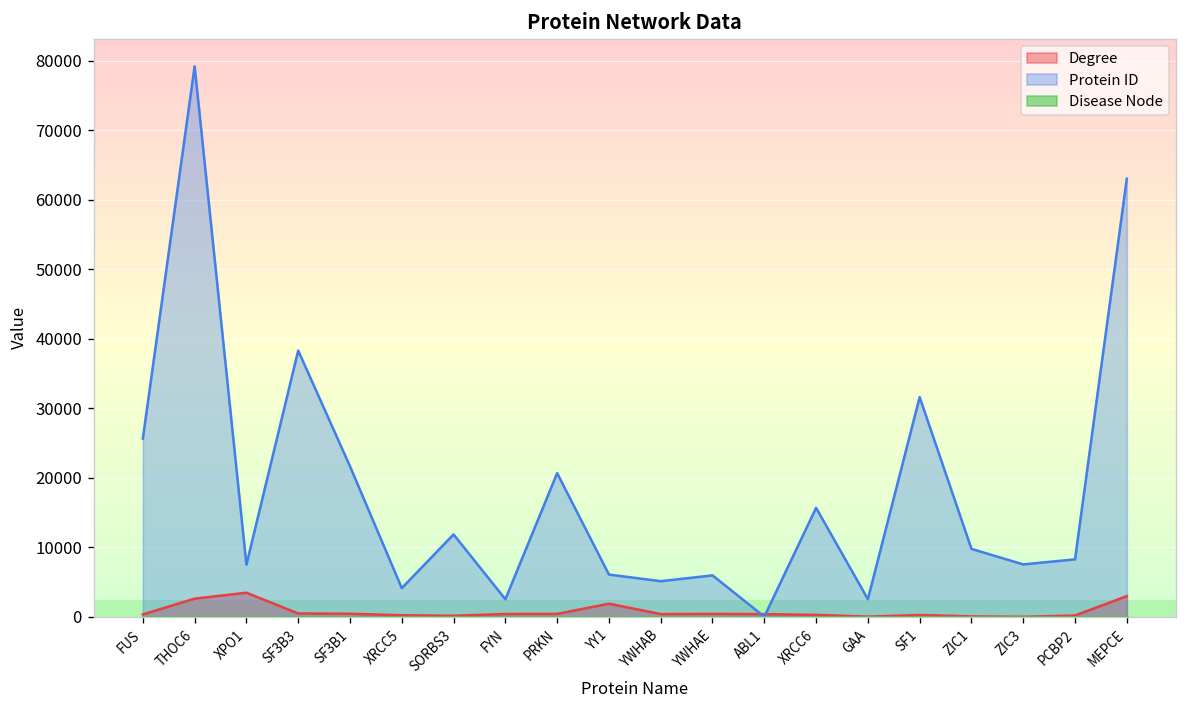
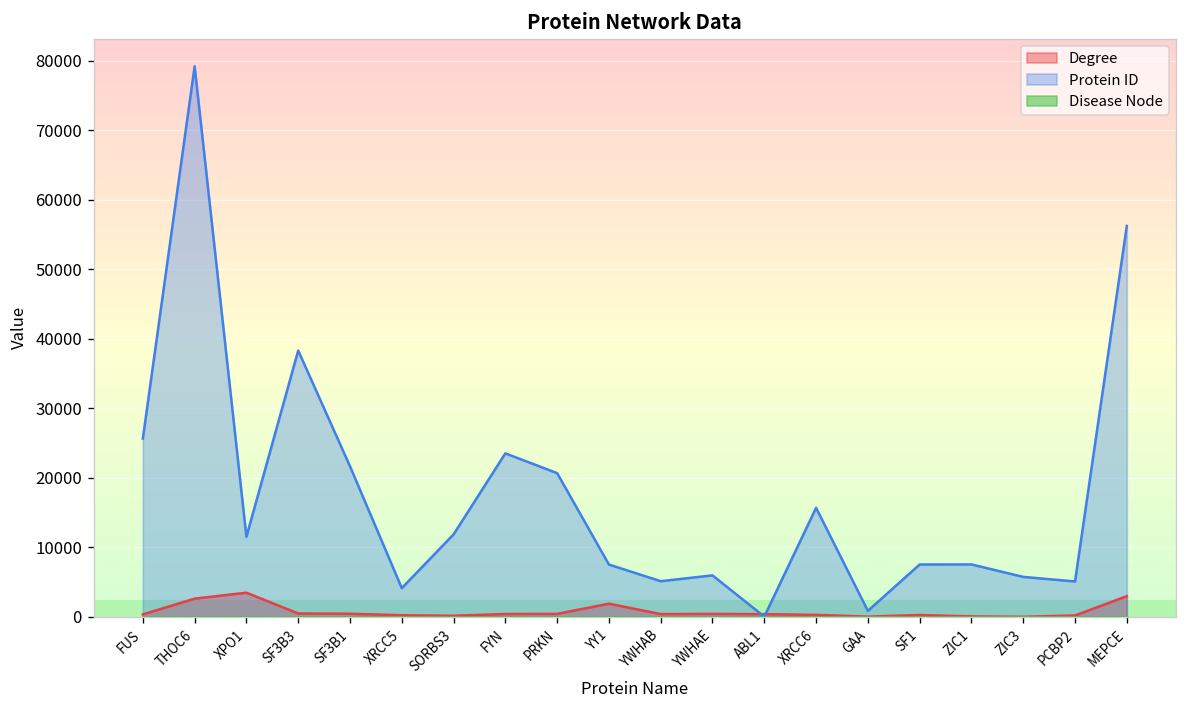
  {
    "Degree": {
      "THOC6": 3000,
      "XPO1": 3000,
      "SF3B3": 0,
      "YY1": 2000,
      "MEPCE": 3000
    },
    "Protein ID": {
      "FUS": 26000,
      "THOC6": 79000,
-     "XPO1": 8000,
+     "XPO1": 12000,
      "SF3B3": 38000,
      "SF3B1": 22000,
      "XRCC5": 4000,
      "SORBS3": 12000,
-     "FYN": 3000,
+     "FYN": 24000,
      "PRKN": 21000,
-     "YY1": 6000,
+     "YY1": 8000,
      "YWHAB": 5000,
      "YWHAE": 6000,
      "XRCC6": 16000,
-     "GAA": 3000,
-     "SF1": 32000,
-     "ZIC1": 10000,
-     "ZIC3": 8000,
-     "PCBP2": 8000,
-     "MEPCE": 63000
+     "GAA": 1000,
+     "SF1": 8000,
+     "ZIC1": 8000,
+     "ZIC3": 6000,
+     "PCBP2": 5000,
+     "MEPCE": 56000
    },
    "Disease Node": {
      "THOC6": 0,
      "XPO1": 0,
      "SF3B3": 0,
      "YY1": 0,
      "MEPCE": 0
    }
  }
